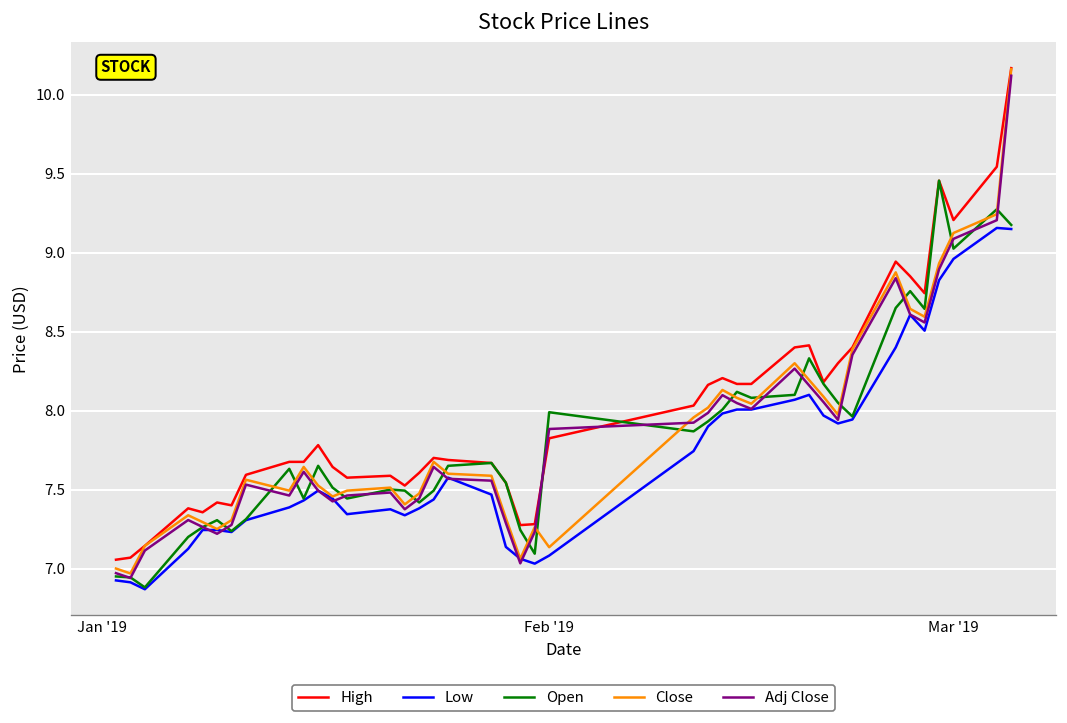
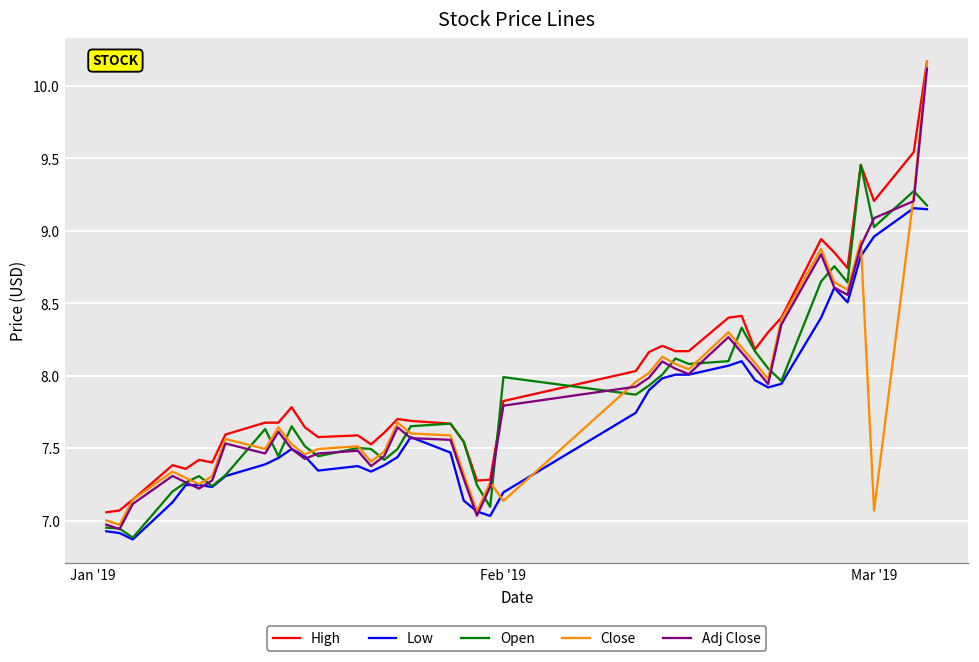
  {
    "High": {
      "Feb '19": 7.83,
      "Mar '19": 9.21
    },
    "Low": {
-     "Feb '19": 7.08,
+     "Feb '19": 7.20,
      "Mar '19": 8.96
    },
    "Open": {
      "Feb '19": 7.99,
      "Mar '19": 9.03
    },
    "Close": {
      "Feb '19": 7.14,
-     "Mar '19": 9.12
+     "Mar '19": 7.07
    },
    "Adj Close": {
-     "Feb '19": 7.88,
+     "Feb '19": 7.79,
      "Mar '19": 9.09
    }
  }
